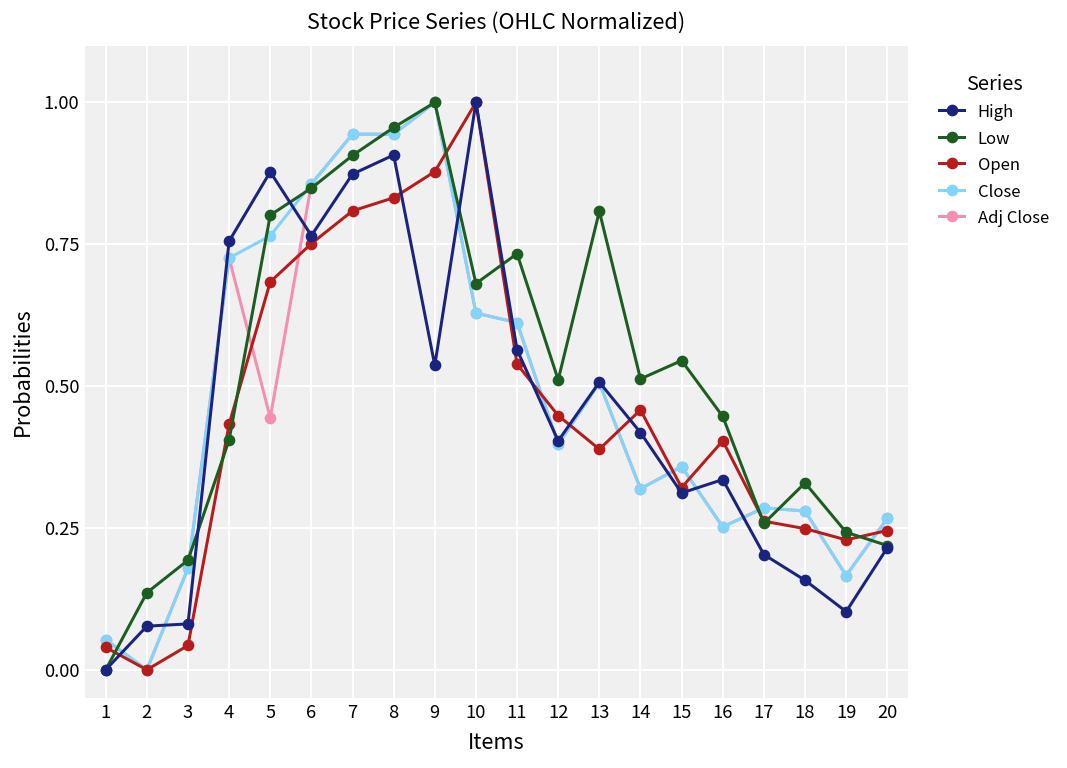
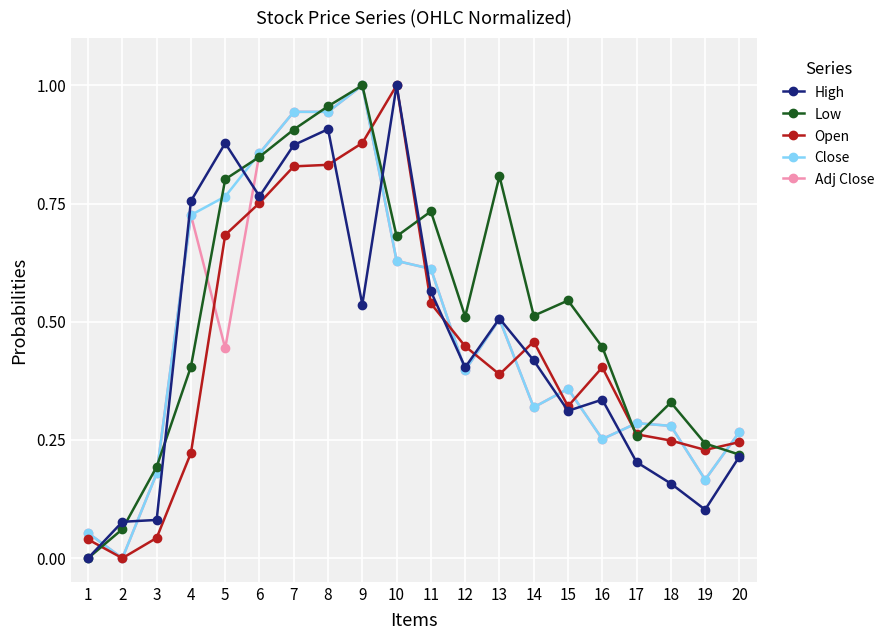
  {
    "High": {
      "2": 0.08,
      "3": 0.08,
      "4": 0.76,
      "5": 0.88,
      "6": 0.77,
      "7": 0.87,
      "8": 0.91,
      "9": 0.54,
      "11": 0.56,
      "12": 0.40,
      "14": 0.42,
      "15": 0.31,
      "16": 0.34,
      "17": 0.20,
      "18": 0.16,
      "19": 0.10
    },
    "Low": {
-     "2": 0.14,
+     "2": 0.06,
      "3": 0.19,
      "4": 0.40,
      "5": 0.80,
      "6": 0.85,
      "7": 0.91,
      "8": 0.96,
      "10": 0.68,
      "11": 0.73,
      "12": 0.51,
      "13": 0.81,
      "14": 0.51,
      "15": 0.54,
      "16": 0.45,
      "18": 0.33,
      "19": 0.24
    },
    "Open": {
      "1": 0.04,
      "3": 0.04,
-     "4": 0.43,
+     "4": 0.22,
      "5": 0.68,
      "6": 0.75,
-     "7": 0.81,
+     "7": 0.83,
      "8": 0.83,
      "9": 0.88,
      "11": 0.54,
      "12": 0.45,
      "13": 0.39,
      "14": 0.46,
      "15": 0.32,
      "16": 0.40,
      "18": 0.25,
      "19": 0.23,
      "20": 0.25
    },
    "Close": {
      "5": 0.76
    },
    "Adj Close": {
      "5": 0.44
    }
  }
